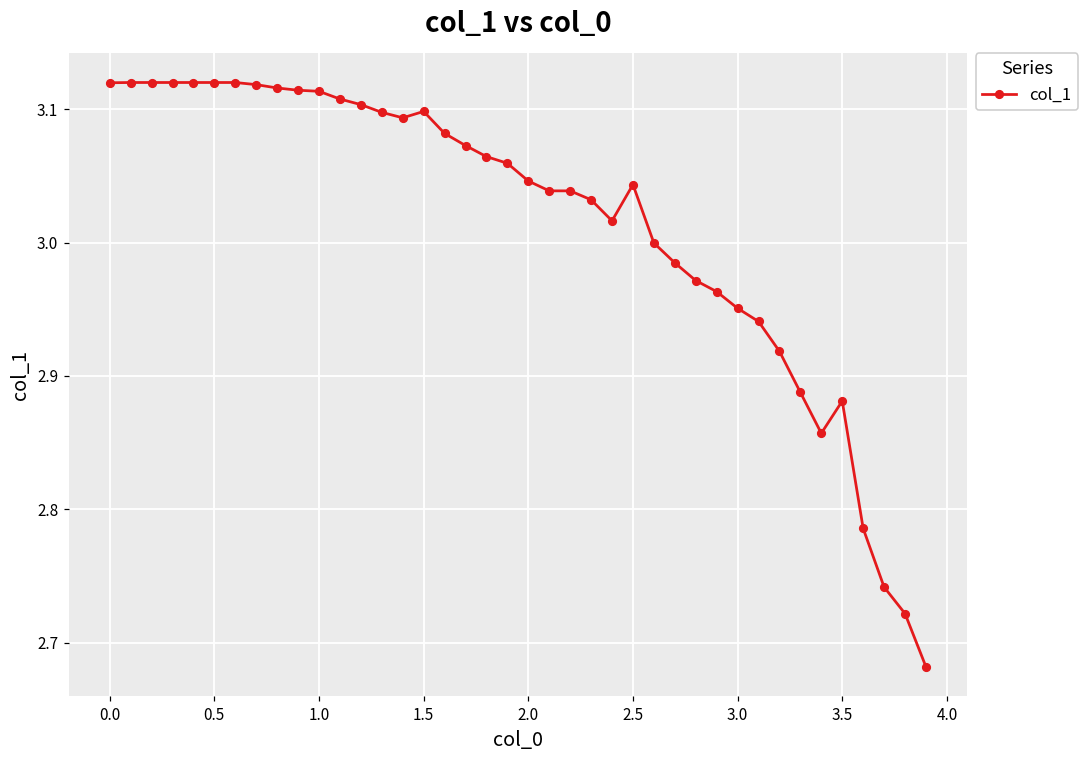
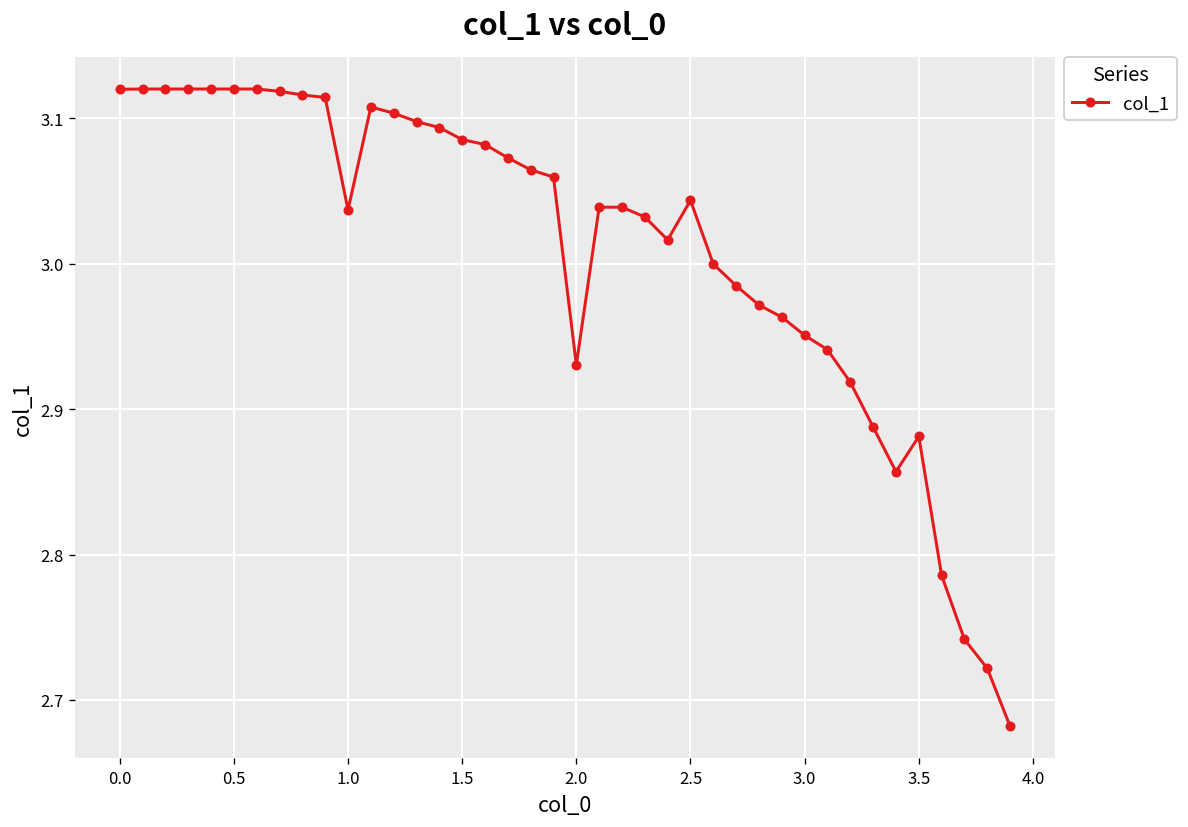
  {
    "0.0": 3.120,
    "0.5": 3.120,
-   "1.0": 3.114,
-   "1.5": 3.099,
-   "2.0": 3.046,
+   "1.0": 3.037,
+   "1.5": 3.085,
+   "2.0": 2.930,
    "2.5": 3.044,
    "3.0": 2.951,
    "3.5": 2.881
  }
